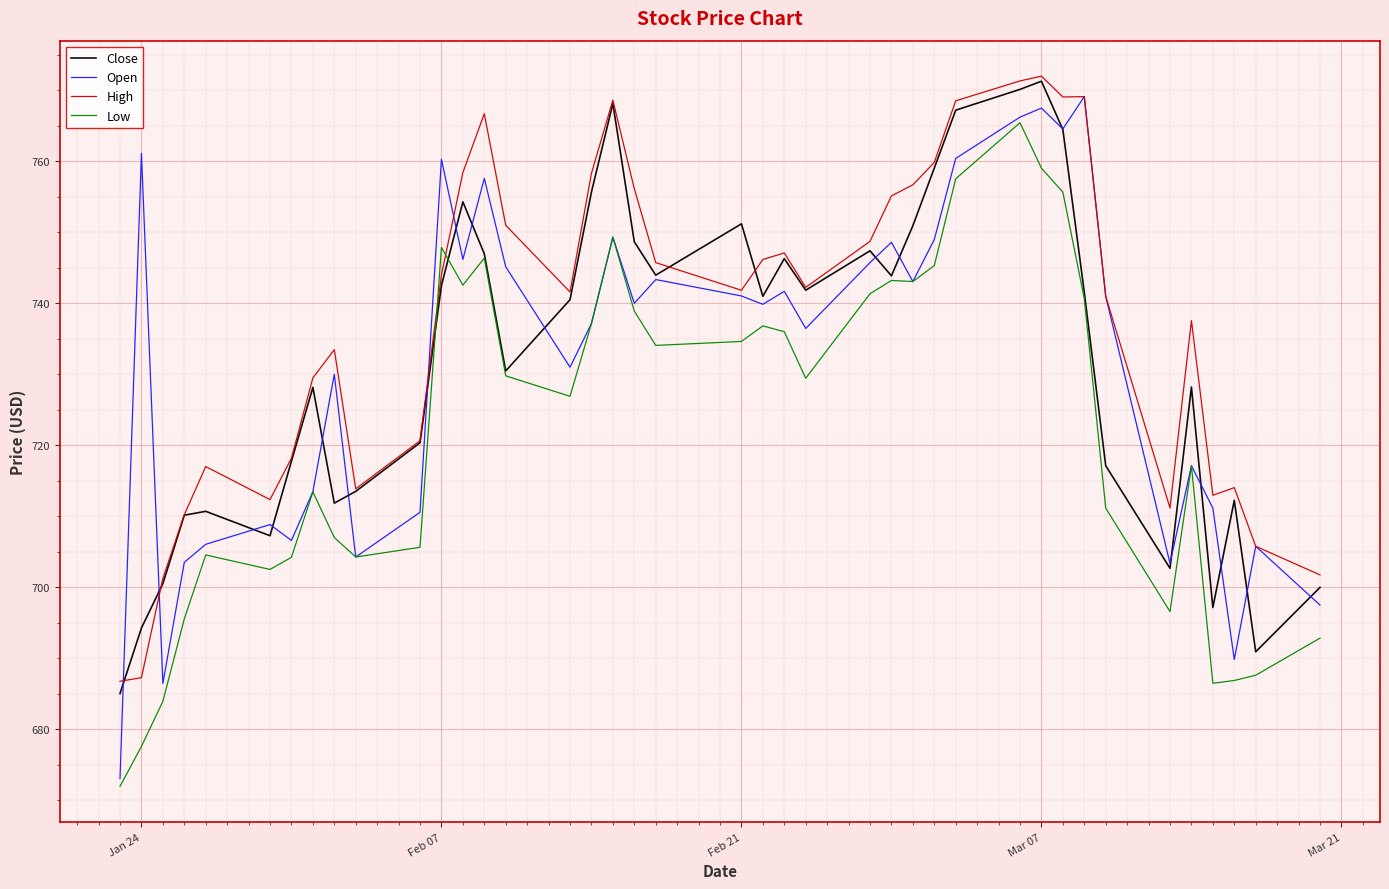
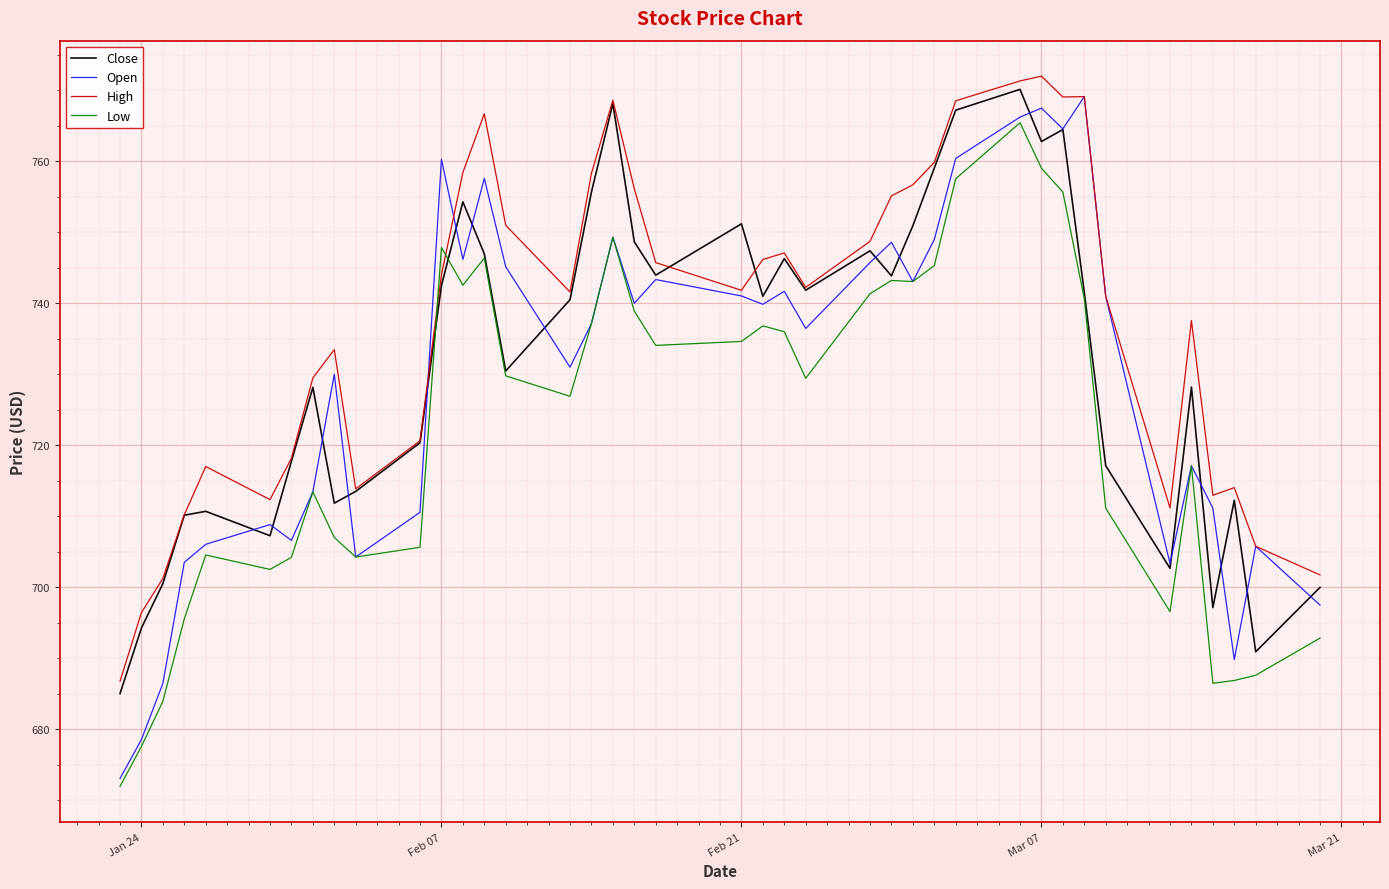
  {
    "Close": {
      "Jan 24": 694,
      "Feb 07": 743,
      "Feb 21": 751,
-     "Mar 07": 771
+     "Mar 07": 763
    },
    "Open": {
-     "Jan 24": 761,
+     "Jan 24": 679,
      "Feb 07": 760,
      "Feb 21": 741,
      "Mar 07": 768
    },
    "High": {
-     "Jan 24": 687,
+     "Jan 24": 696,
      "Feb 07": 744,
      "Feb 21": 742,
      "Mar 07": 772
    },
    "Low": {
      "Jan 24": 678,
      "Feb 07": 748,
      "Feb 21": 735,
      "Mar 07": 759
    }
  }
